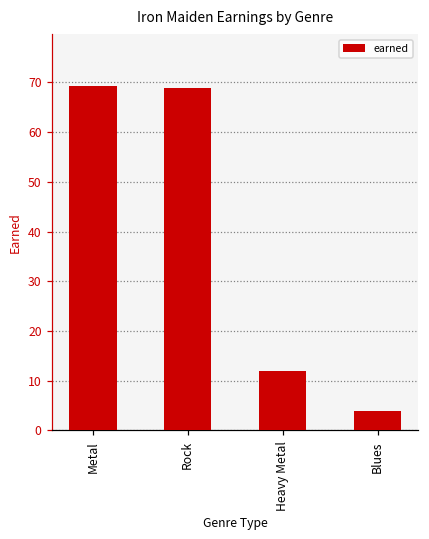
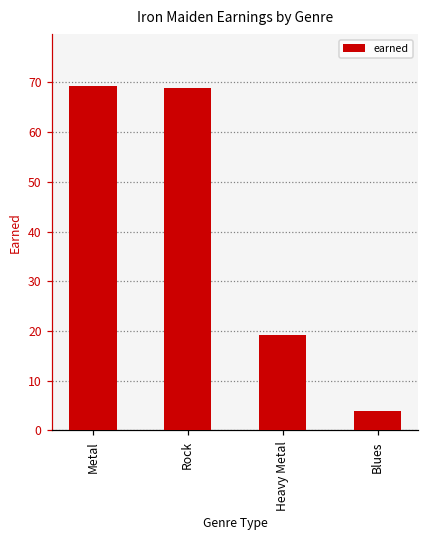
  {
    "Metal": 69,
    "Rock": 69,
-   "Heavy Metal": 12,
+   "Heavy Metal": 19,
    "Blues": 4
  }
